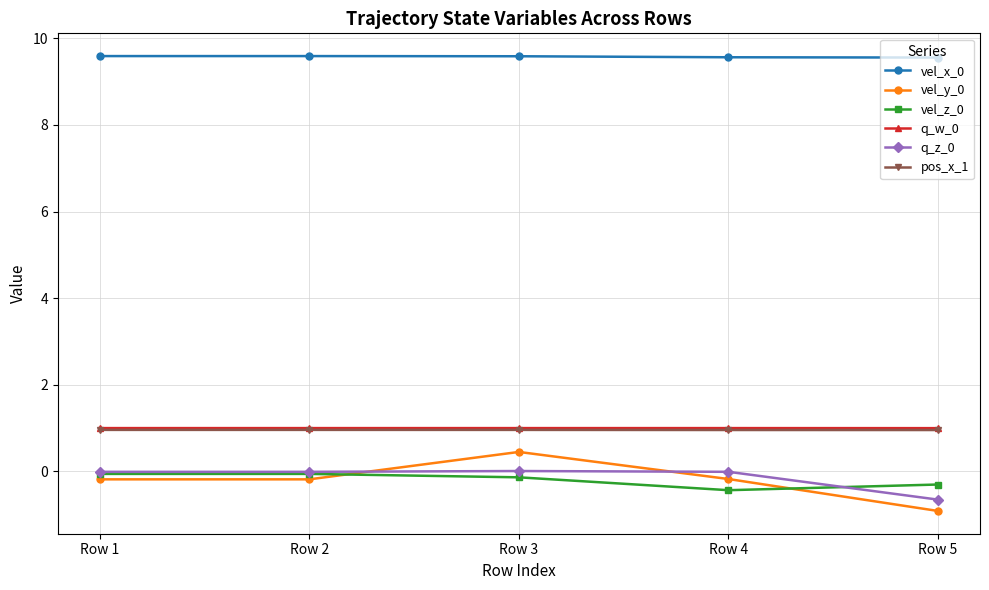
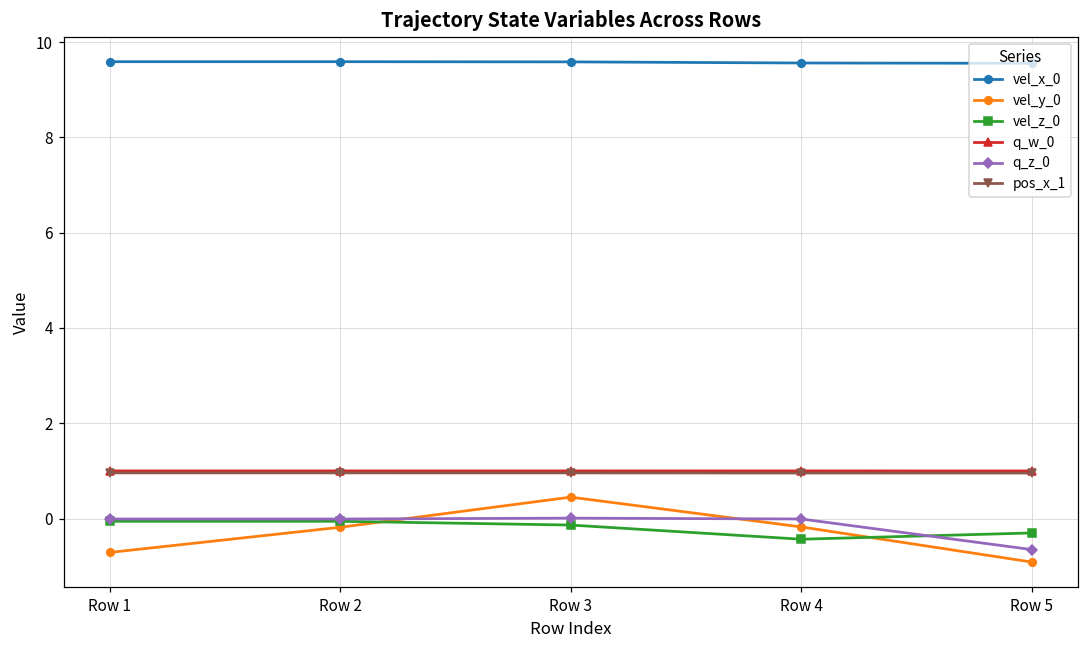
  {
    "vel_x_0": {
      "Row 1": 9.6,
      "Row 2": 9.6,
      "Row 3": 9.6,
      "Row 4": 9.6
    },
    "vel_y_0": {
-     "Row 1": -0.2,
+     "Row 1": -0.7,
      "Row 2": -0.2,
      "Row 3": 0.4,
      "Row 4": -0.2,
      "Row 5": -0.9
    },
    "vel_z_0": {
      "Row 3": -0.1,
      "Row 4": -0.4,
      "Row 5": -0.3
    },
    "q_z_0": {
      "Row 3": 0.0,
      "Row 4": 0.0,
      "Row 5": -0.7
    }
  }
